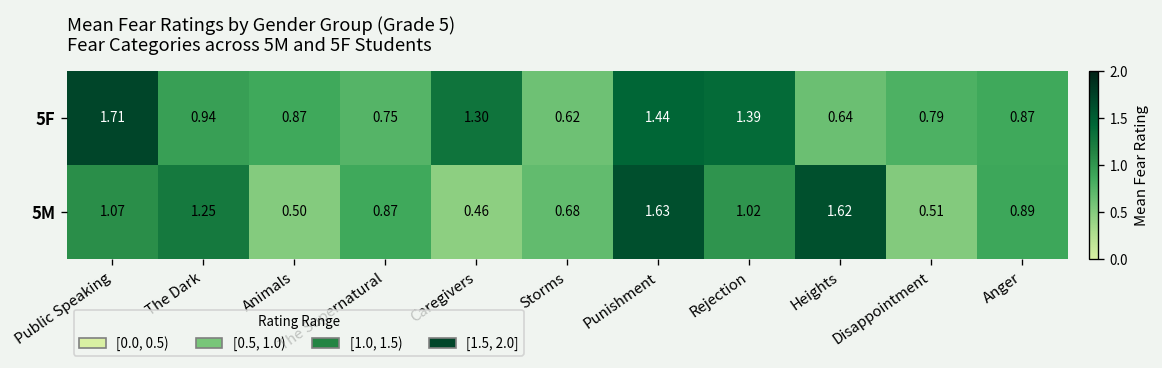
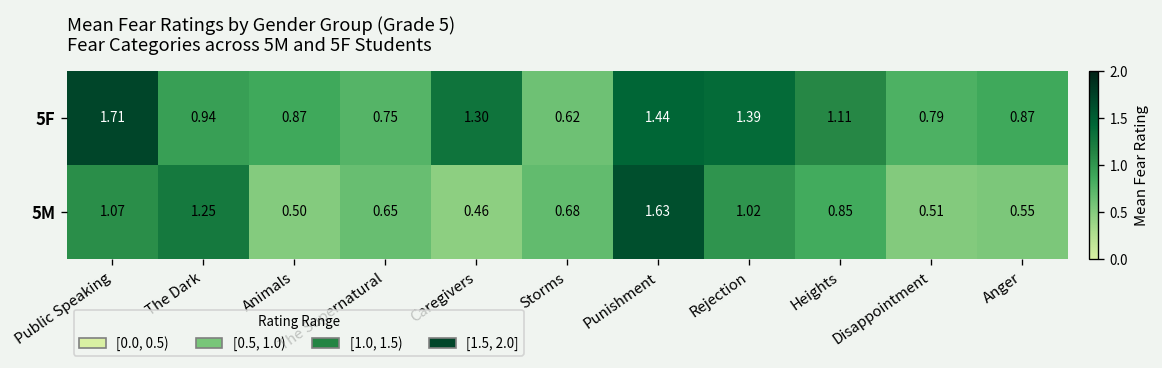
  {
    "5F": {
      "Public Speaking": 1.71,
      "The Dark": 0.94,
      "Animals": 0.87,
      "The Supernatural": 0.75,
      "Caregivers": 1.30,
      "Storms": 0.62,
      "Punishment": 1.44,
      "Rejection": 1.39,
-     "Heights": 0.64,
+     "Heights": 1.11,
      "Disappointment": 0.79,
      "Anger": 0.87
    },
    "5M": {
      "Public Speaking": 1.07,
      "The Dark": 1.25,
      "Animals": 0.50,
-     "The Supernatural": 0.87,
+     "The Supernatural": 0.65,
      "Caregivers": 0.46,
      "Storms": 0.68,
      "Punishment": 1.63,
      "Rejection": 1.02,
-     "Heights": 1.62,
+     "Heights": 0.85,
      "Disappointment": 0.51,
-     "Anger": 0.89
+     "Anger": 0.55
    }
  }
